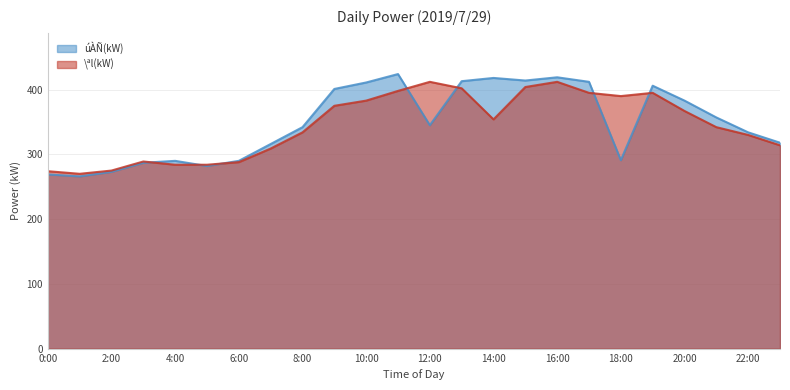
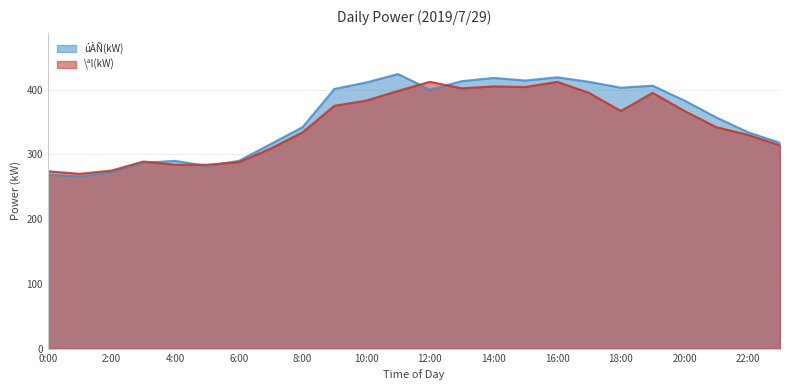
  {
    "úÀÑ(kW)": {
      "0:00": 270,
      "4:00": 290,
      "8:00": 340,
      "10:00": 410,
-     "12:00": 350,
+     "12:00": 400,
      "14:00": 420,
      "16:00": 420,
-     "18:00": 290,
+     "18:00": 400,
      "20:00": 380,
      "22:00": 330
    },
    "\\ªl(kW)": {
      "0:00": 270,
      "4:00": 280,
      "8:00": 330,
      "10:00": 380,
      "12:00": 410,
-     "14:00": 350,
+     "14:00": 410,
      "16:00": 410,
-     "18:00": 390,
+     "18:00": 370,
      "20:00": 370,
      "22:00": 330
    }
  }
